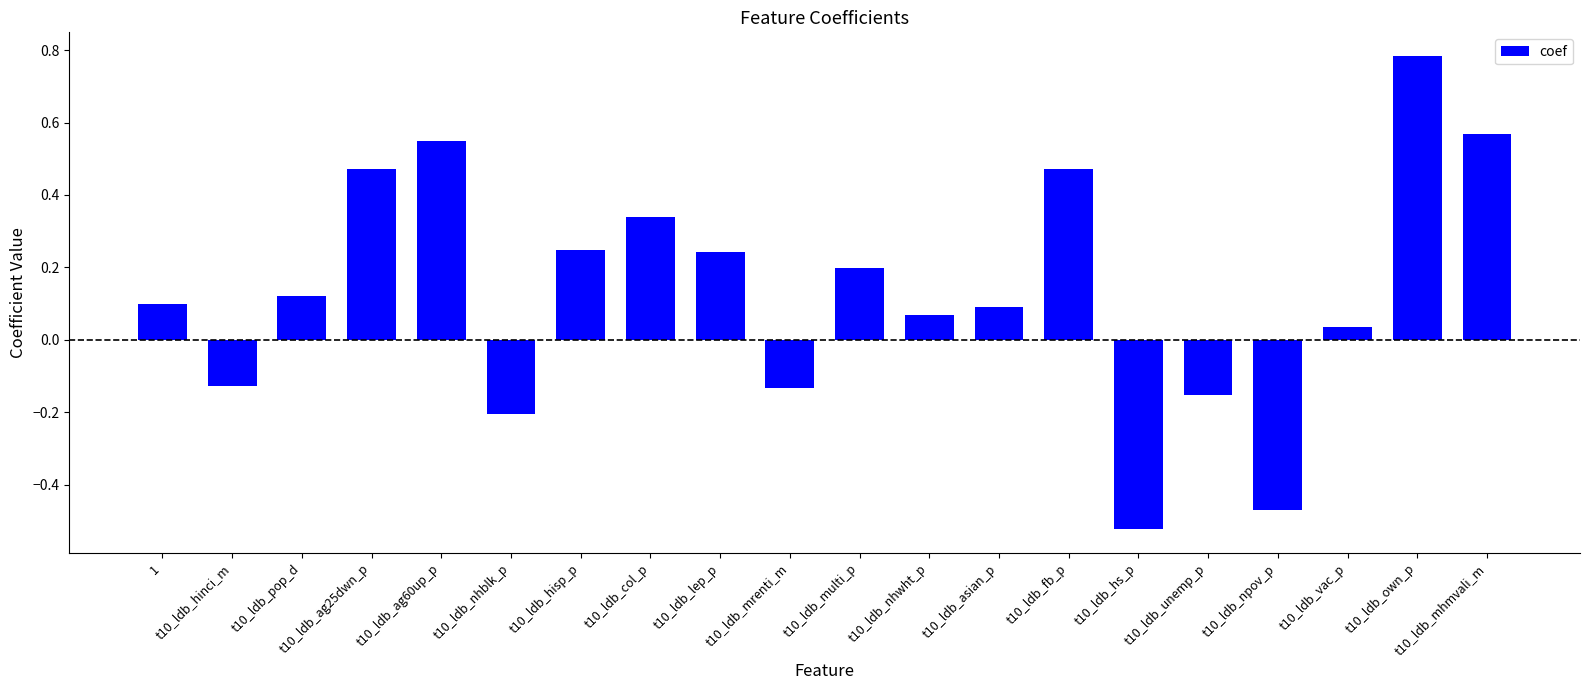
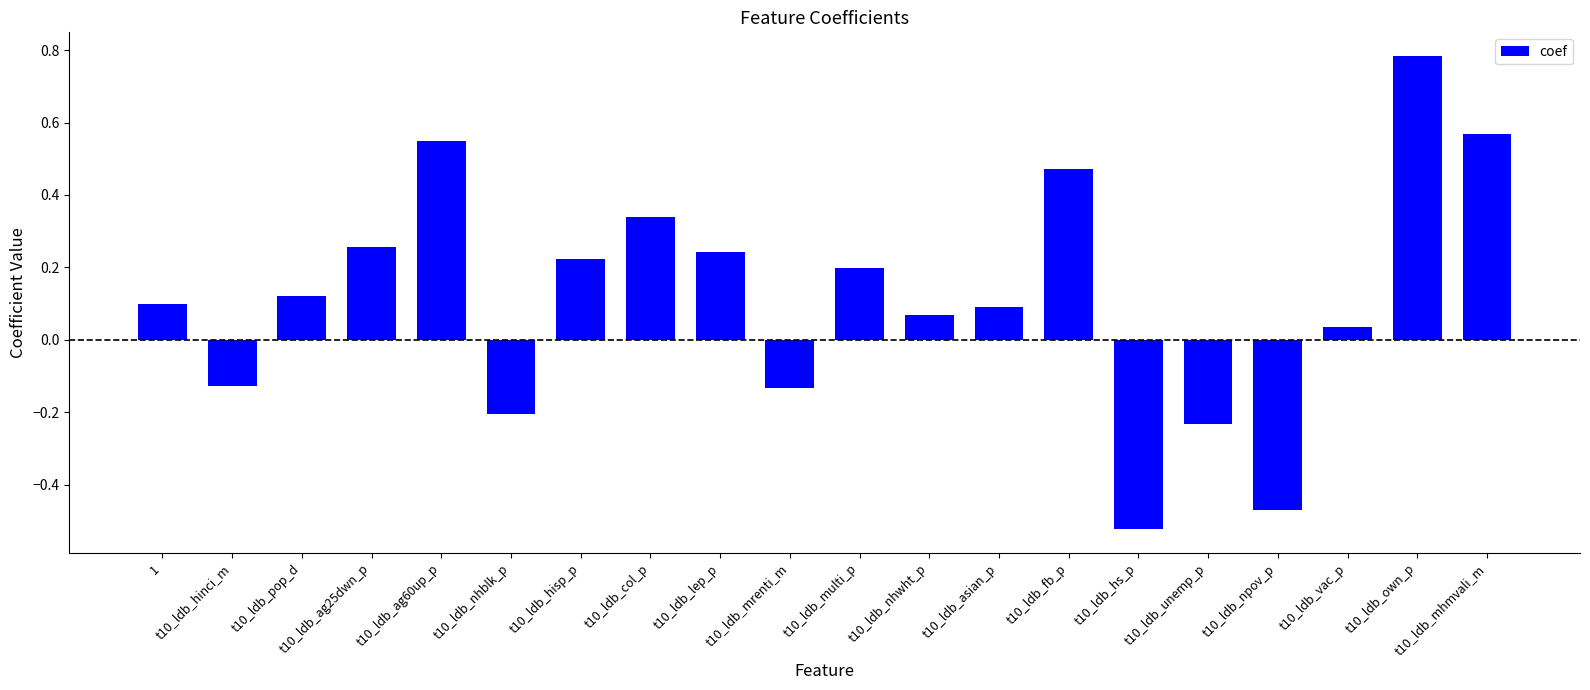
  {
    "1": 0.10,
    "t10_ldb_hinci_m": -0.13,
    "t10_ldb_pop_d": 0.12,
-   "t10_ldb_ag25dwn_p": 0.47,
+   "t10_ldb_ag25dwn_p": 0.26,
    "t10_ldb_ag60up_p": 0.55,
    "t10_ldb_nhblk_p": -0.21,
-   "t10_ldb_hisp_p": 0.25,
+   "t10_ldb_hisp_p": 0.22,
    "t10_ldb_col_p": 0.34,
    "t10_ldb_lep_p": 0.24,
    "t10_ldb_mrenti_m": -0.13,
    "t10_ldb_multi_p": 0.20,
    "t10_ldb_nhwht_p": 0.07,
    "t10_ldb_asian_p": 0.09,
    "t10_ldb_fb_p": 0.47,
    "t10_ldb_hs_p": -0.52,
-   "t10_ldb_unemp_p": -0.15,
+   "t10_ldb_unemp_p": -0.23,
    "t10_ldb_npov_p": -0.47,
    "t10_ldb_vac_p": 0.04,
    "t10_ldb_own_p": 0.78,
    "t10_ldb_mhmvali_m": 0.57
  }
